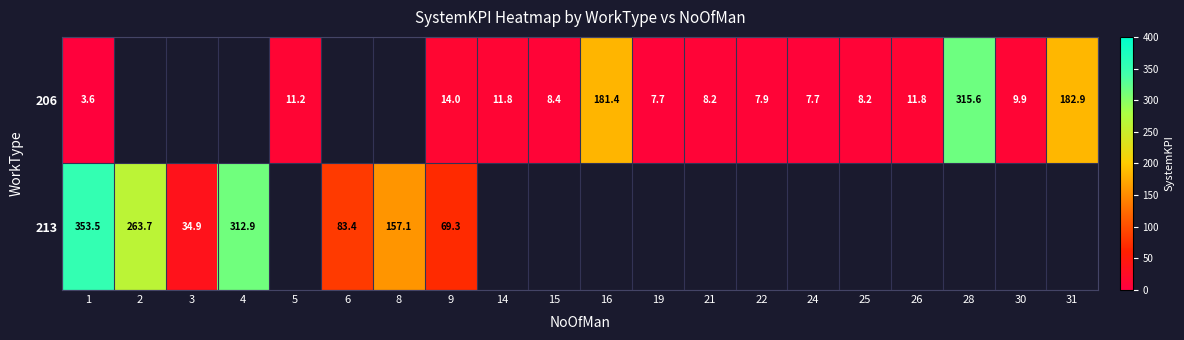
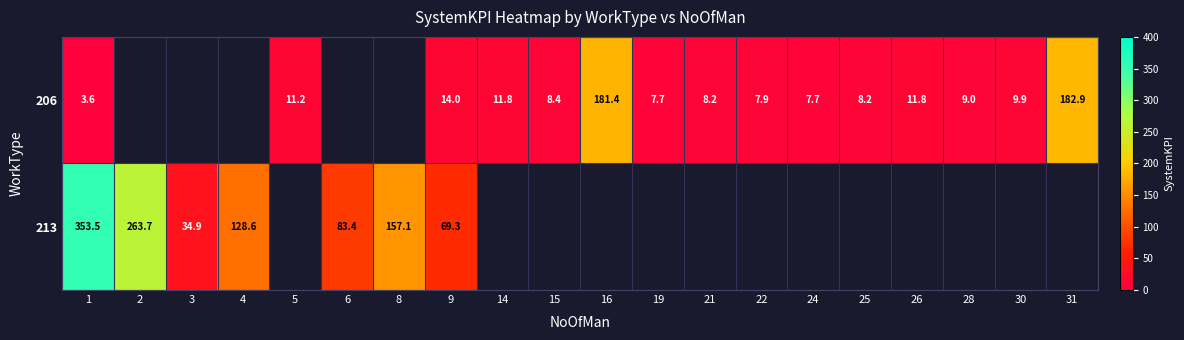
  {
    "206": {
      "1": 3.6,
      "5": 11.2,
      "9": 14.0,
      "14": 11.8,
      "15": 8.4,
      "16": 181.4,
      "19": 7.7,
      "21": 8.2,
      "22": 7.9,
      "24": 7.7,
      "25": 8.2,
      "26": 11.8,
-     "28": 315.6,
+     "28": 9.0,
      "30": 9.9,
      "31": 182.9
    },
    "213": {
      "1": 353.5,
      "2": 263.7,
      "3": 34.9,
-     "4": 312.9,
+     "4": 128.6,
      "6": 83.4,
      "8": 157.1,
      "9": 69.3
    }
  }
